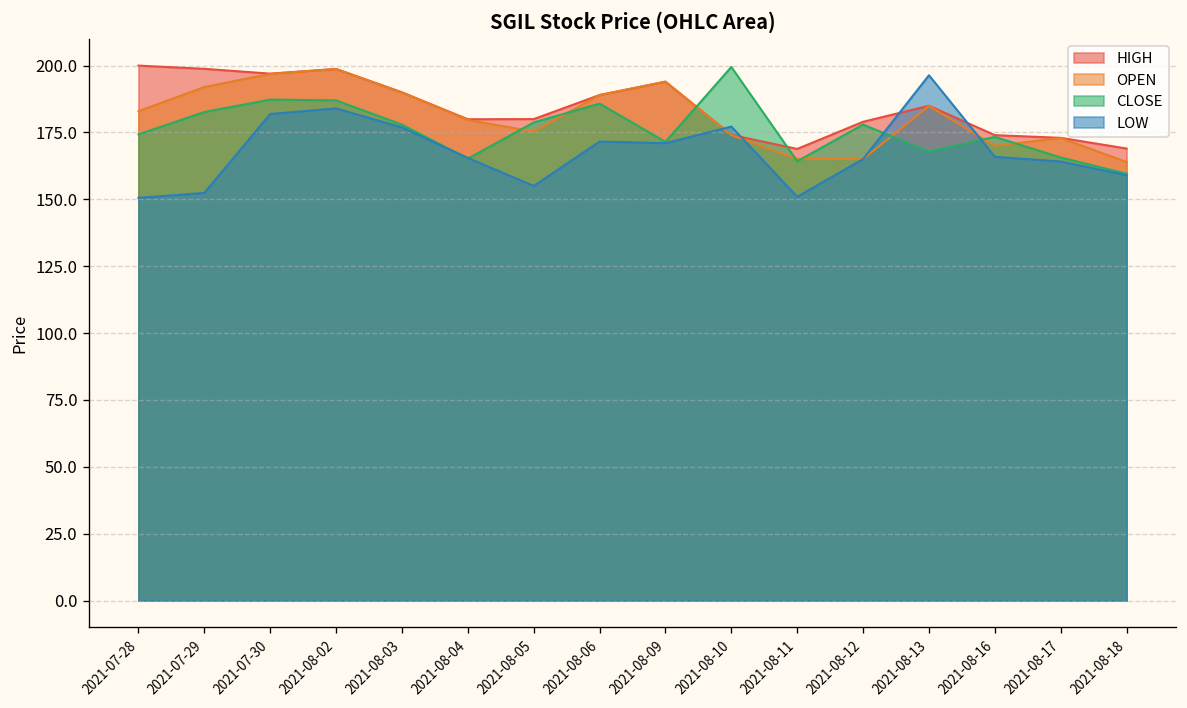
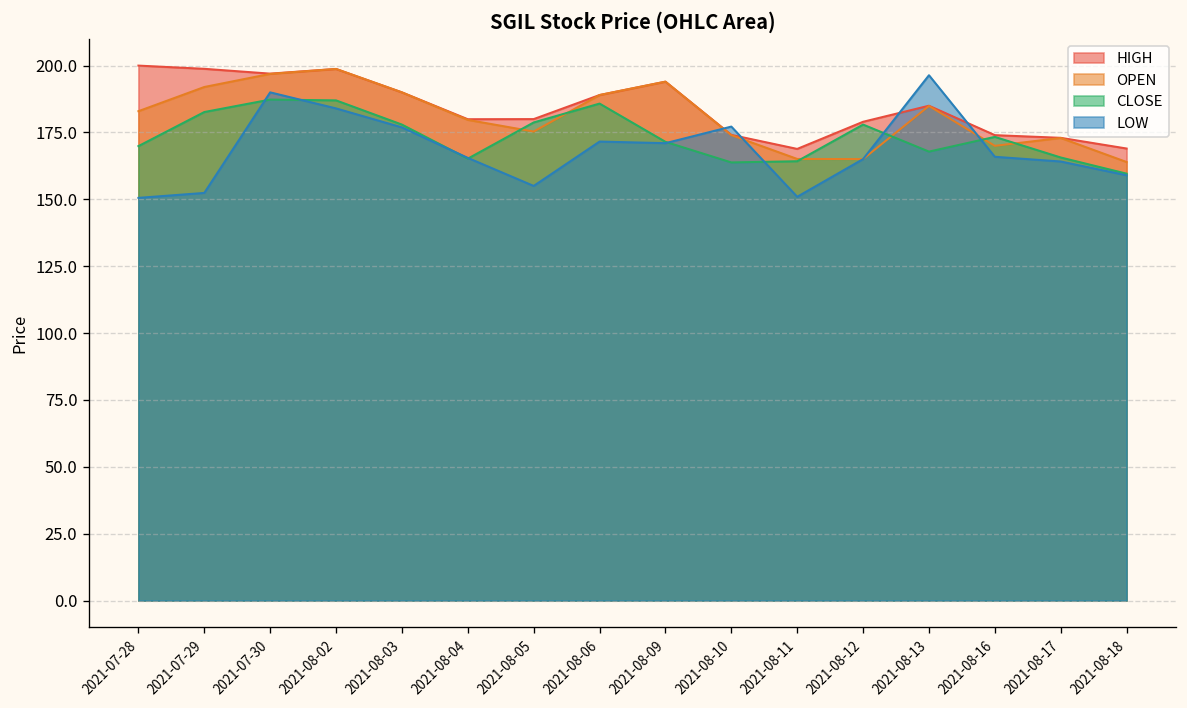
  {
    "CLOSE": {
-     "2021-07-28": 174,
+     "2021-07-28": 170,
      "2021-07-29": 183,
      "2021-07-30": 187,
      "2021-08-02": 187,
      "2021-08-05": 179,
      "2021-08-06": 186,
-     "2021-08-10": 200,
+     "2021-08-10": 164,
      "2021-08-13": 168,
      "2021-08-17": 166
    },
    "LOW": {
      "2021-07-28": 151,
      "2021-07-29": 152,
-     "2021-07-30": 182,
+     "2021-07-30": 190,
      "2021-08-02": 184,
      "2021-08-05": 155,
      "2021-08-06": 172,
      "2021-08-10": 177,
      "2021-08-11": 151,
      "2021-08-13": 196,
      "2021-08-16": 166,
      "2021-08-17": 164
    }
  }
